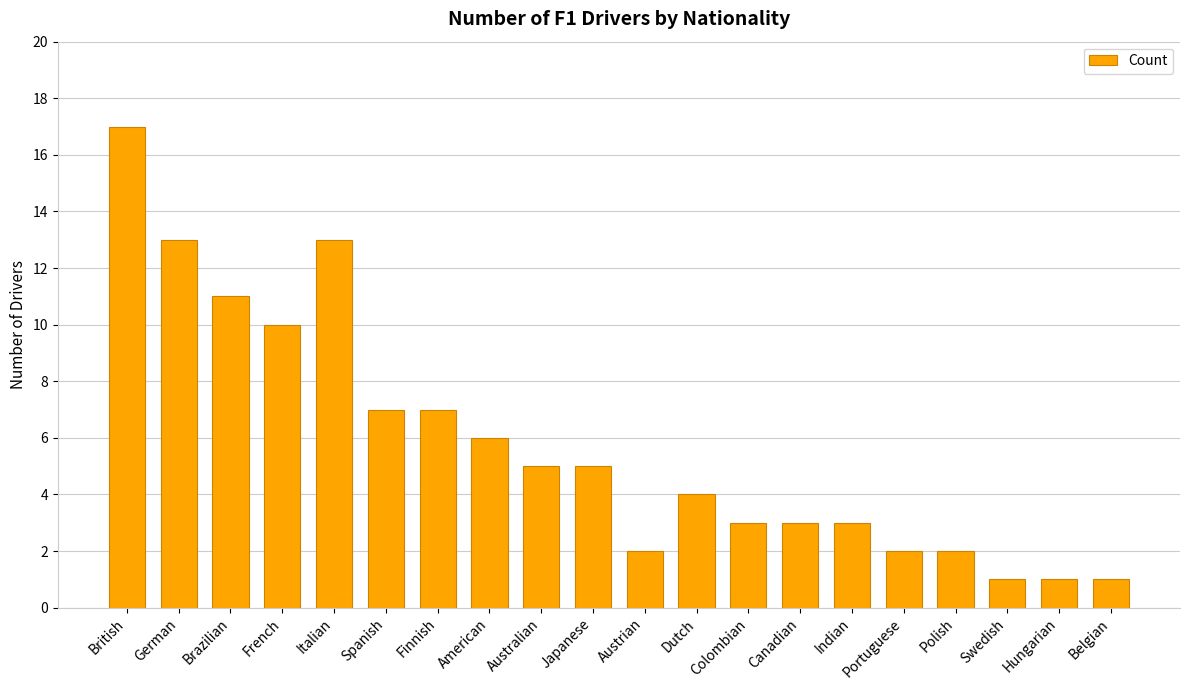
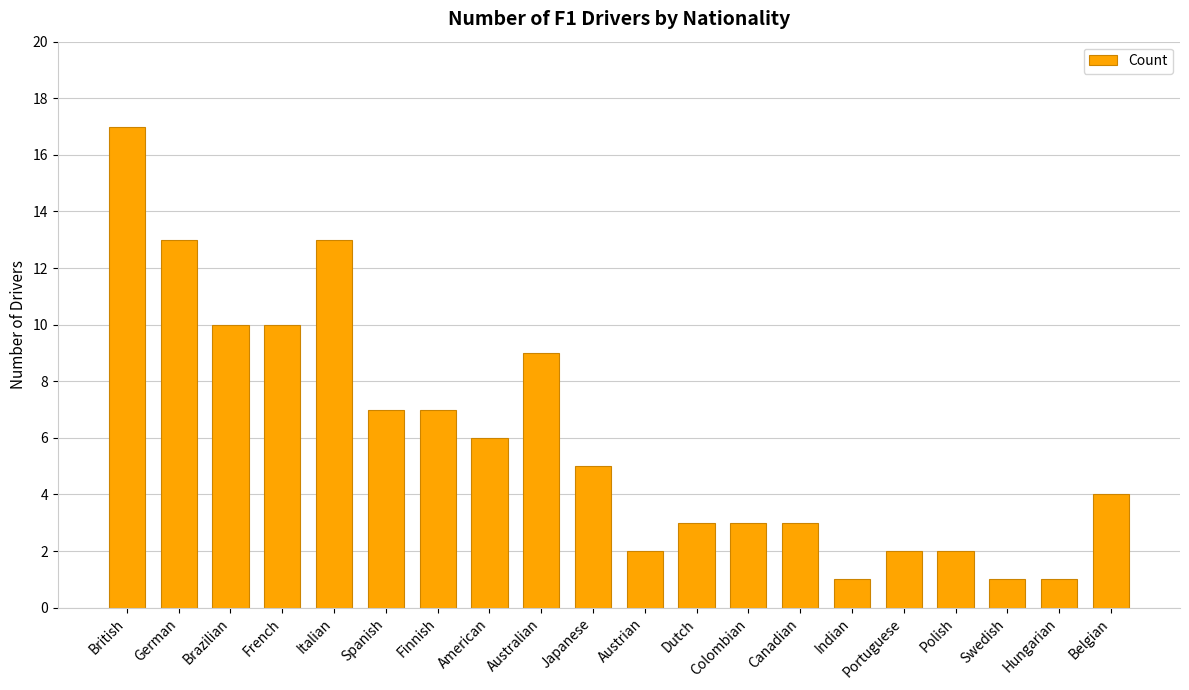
  {
    "British": 17,
    "German": 13,
-   "Brazilian": 11,
+   "Brazilian": 10,
    "French": 10,
    "Italian": 13,
    "Spanish": 7,
    "Finnish": 7,
    "American": 6,
-   "Australian": 5,
+   "Australian": 9,
    "Japanese": 5,
    "Austrian": 2,
-   "Dutch": 4,
+   "Dutch": 3,
    "Colombian": 3,
    "Canadian": 3,
-   "Indian": 3,
+   "Indian": 1,
    "Portuguese": 2,
    "Polish": 2,
    "Swedish": 1,
    "Hungarian": 1,
-   "Belgian": 1
+   "Belgian": 4
  }
